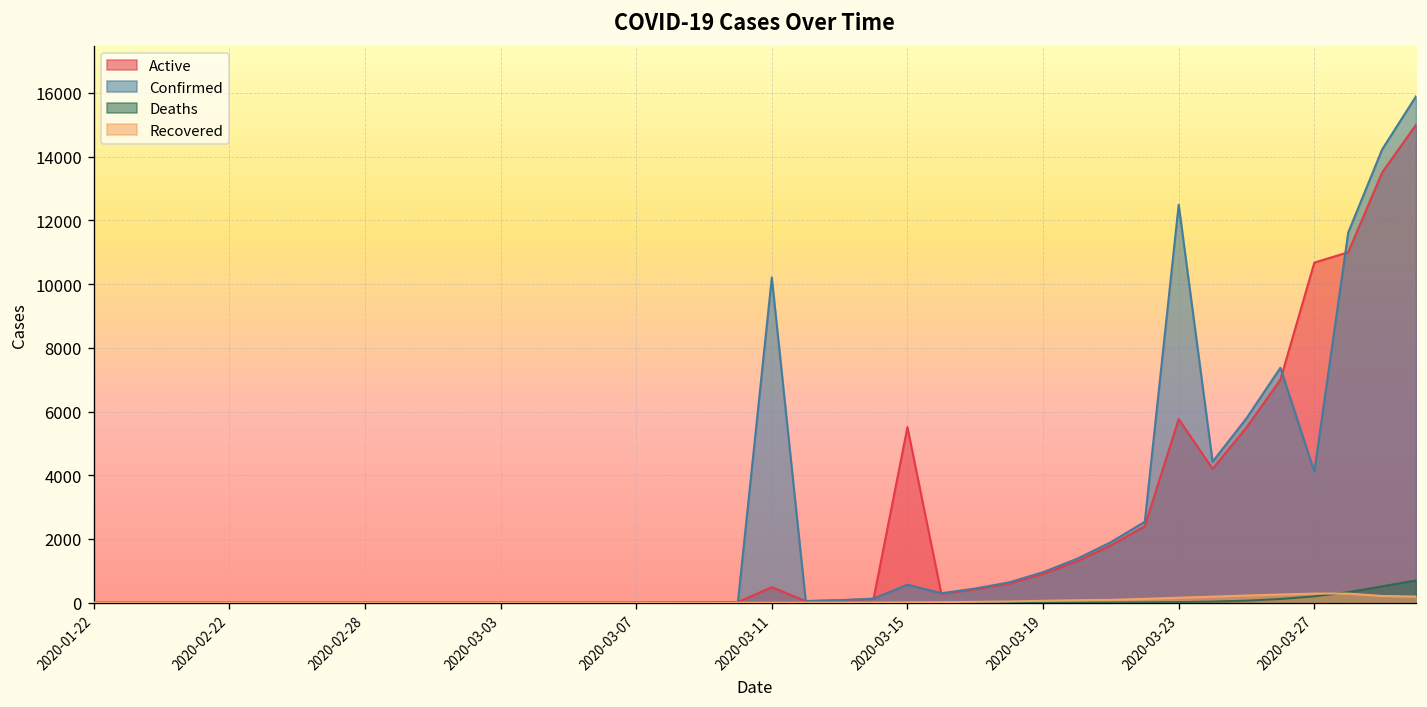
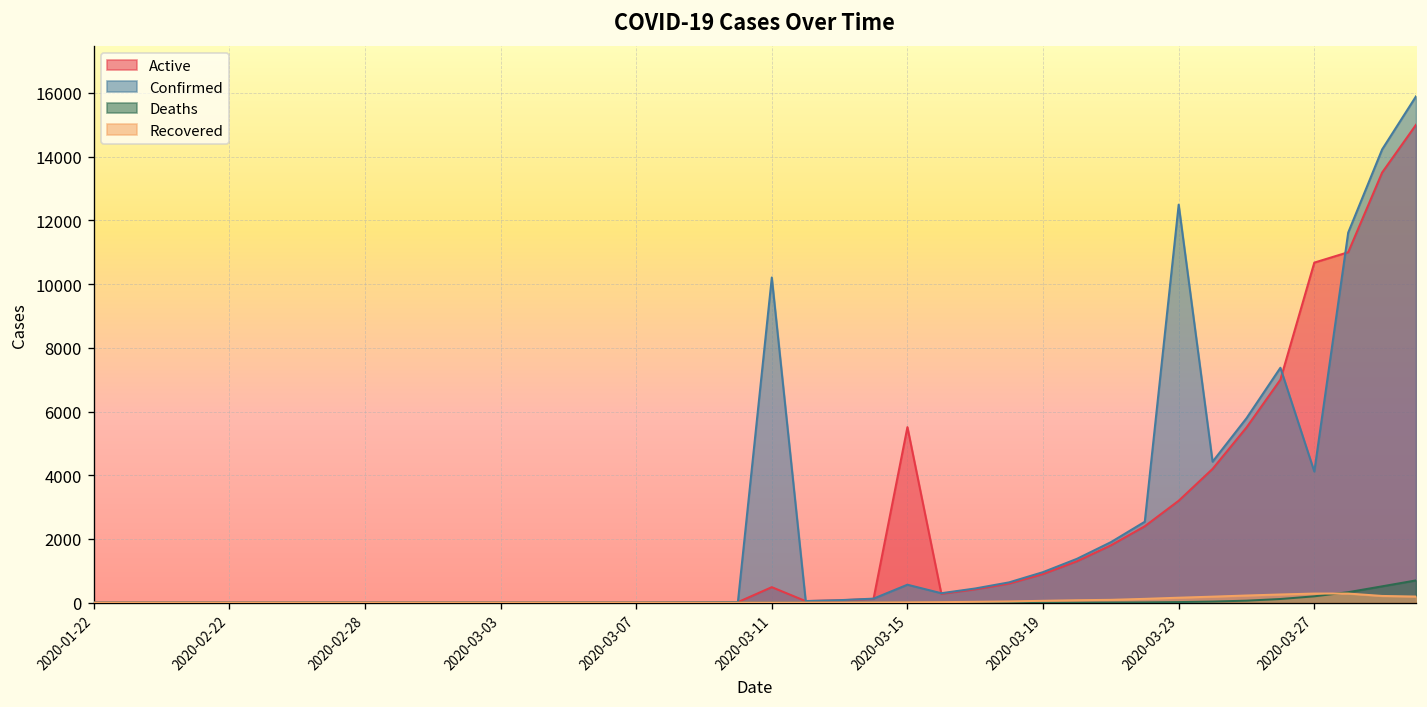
  {
    "Active": {
      "2020-03-11": 500,
      "2020-03-15": 5500,
-     "2020-03-23": 5800,
+     "2020-03-23": 3200,
      "2020-03-27": 10700
    },
    "Confirmed": {
      "2020-03-11": 10200,
      "2020-03-15": 600,
      "2020-03-23": 12500,
      "2020-03-27": 4100
    },
    "Deaths": {
      "2020-03-23": 0
    },
    "Recovered": {
      "2020-03-23": 200
    }
  }
